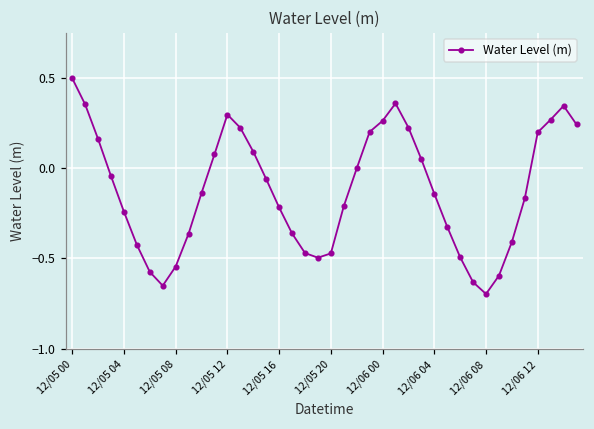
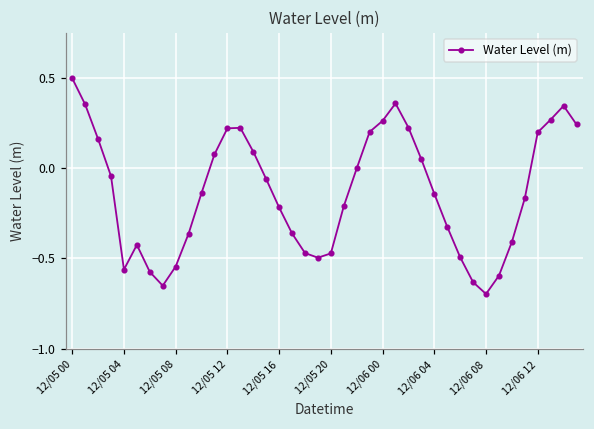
  {
    "12/05 00": 0.50,
-   "12/05 04": -0.24,
+   "12/05 04": -0.56,
    "12/05 08": -0.55,
-   "12/05 12": 0.30,
+   "12/05 12": 0.22,
    "12/05 16": -0.22,
    "12/05 20": -0.47,
    "12/06 00": 0.26,
    "12/06 04": -0.14,
    "12/06 08": -0.70,
    "12/06 12": 0.20
  }
